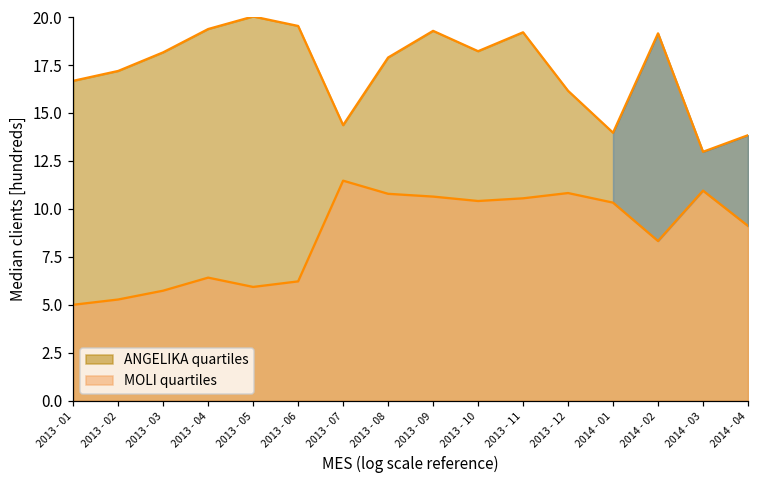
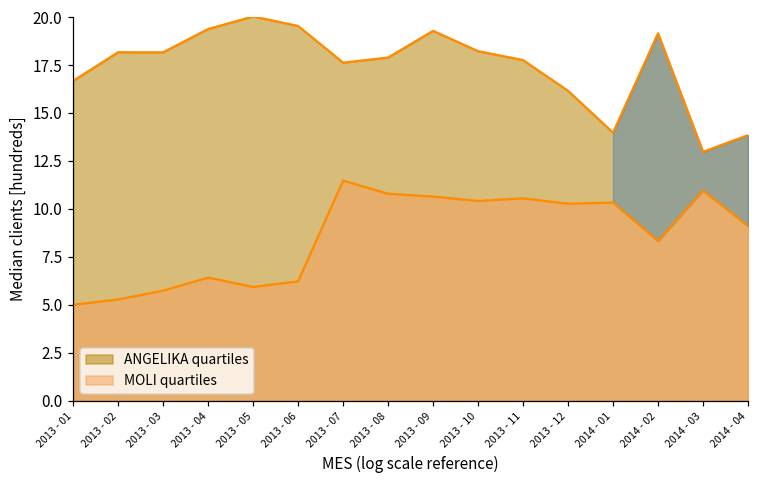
  {
    "ANGELIKA quartiles": {
      "2013 - 01": 16.7,
-     "2013 - 02": 17.2,
+     "2013 - 02": 18.2,
      "2013 - 03": 18.2,
      "2013 - 04": 19.4,
      "2013 - 05": 20.0,
      "2013 - 06": 19.5,
-     "2013 - 07": 14.4,
+     "2013 - 07": 17.6,
      "2013 - 08": 17.9,
      "2013 - 09": 19.3,
      "2013 - 10": 18.2,
-     "2013 - 11": 19.2,
+     "2013 - 11": 17.8,
      "2013 - 12": 16.2
    },
    "MOLI quartiles": {
      "2013 - 01": 5.0,
      "2013 - 02": 5.3,
      "2013 - 03": 5.7,
      "2013 - 04": 6.4,
      "2013 - 05": 5.9,
      "2013 - 06": 6.2,
      "2013 - 07": 11.5,
      "2013 - 08": 10.8,
      "2013 - 09": 10.6,
      "2013 - 10": 10.4,
      "2013 - 11": 10.6,
-     "2013 - 12": 10.8,
+     "2013 - 12": 10.3,
      "2014 - 01": 10.3,
      "2014 - 02": 8.3,
      "2014 - 03": 11.0,
      "2014 - 04": 9.1
    }
  }
